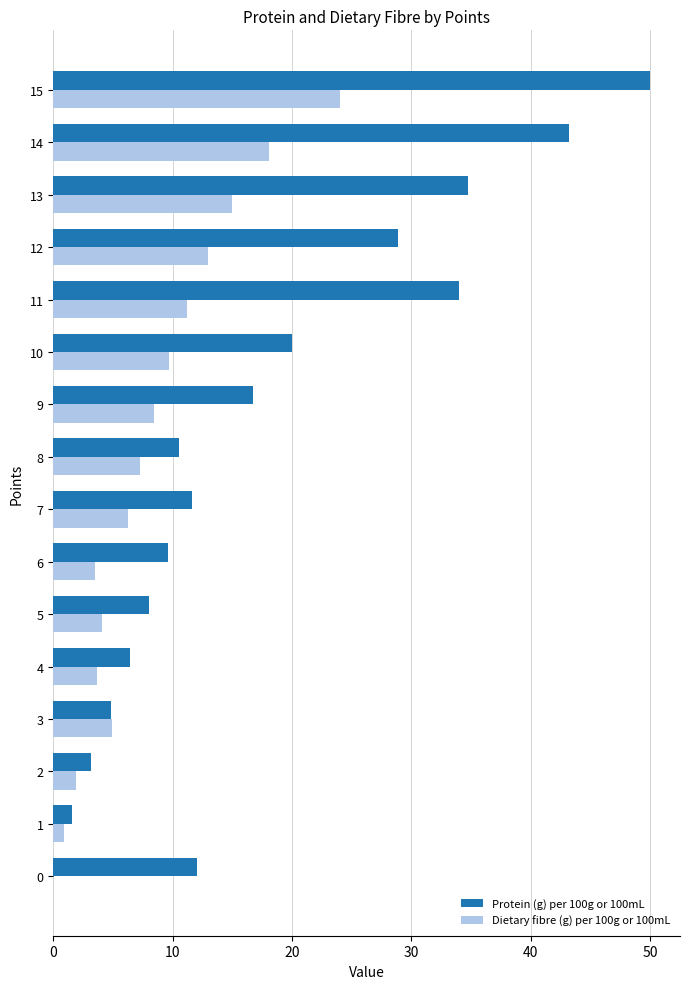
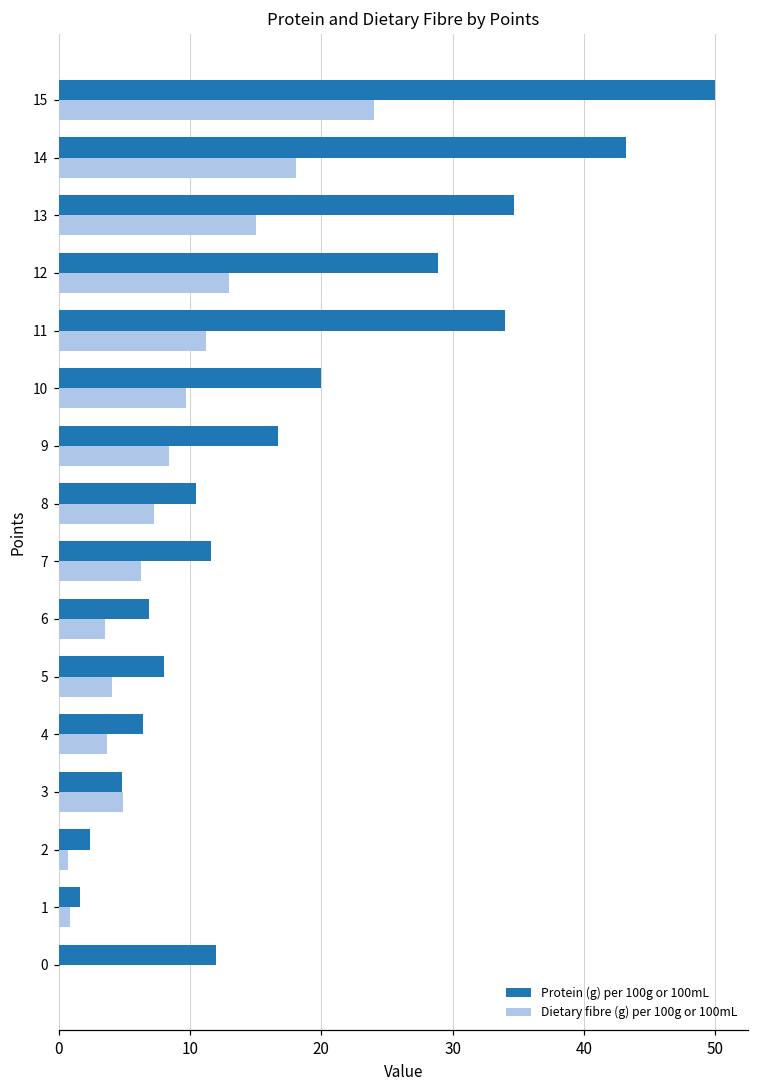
  {
    "Protein (g) per 100g or 100mL": {
      "15": 50.0,
      "14": 43.2,
      "13": 34.7,
      "12": 28.9,
      "11": 34.0,
      "10": 20.0,
      "9": 16.7,
      "8": 10.5,
      "7": 11.6,
-     "6": 9.6,
+     "6": 6.9,
      "5": 8.0,
      "4": 6.4,
      "3": 4.8,
-     "2": 3.2,
+     "2": 2.4,
      "1": 1.6,
      "0": 12.0
    },
    "Dietary fibre (g) per 100g or 100mL": {
      "15": 24.0,
      "14": 18.1,
      "13": 15.0,
      "12": 13.0,
      "11": 11.2,
      "10": 9.7,
      "9": 8.4,
      "8": 7.3,
      "7": 6.3,
      "6": 3.5,
      "5": 4.1,
      "4": 3.7,
      "3": 4.9,
-     "2": 1.9,
+     "2": 0.7,
      "1": 0.9,
      "0": 0.0
    }
  }
